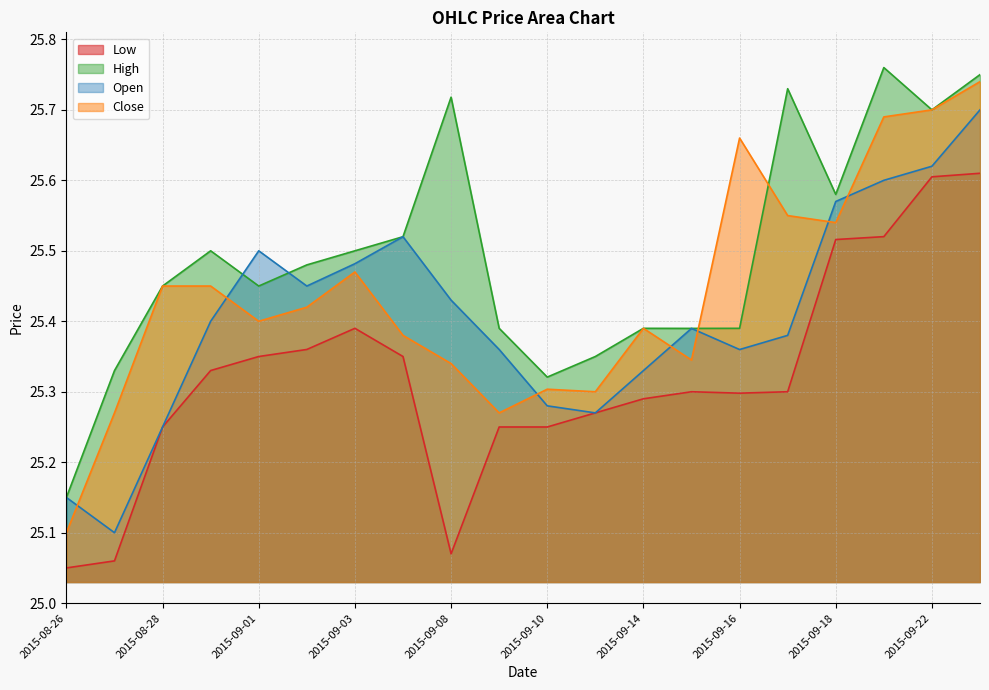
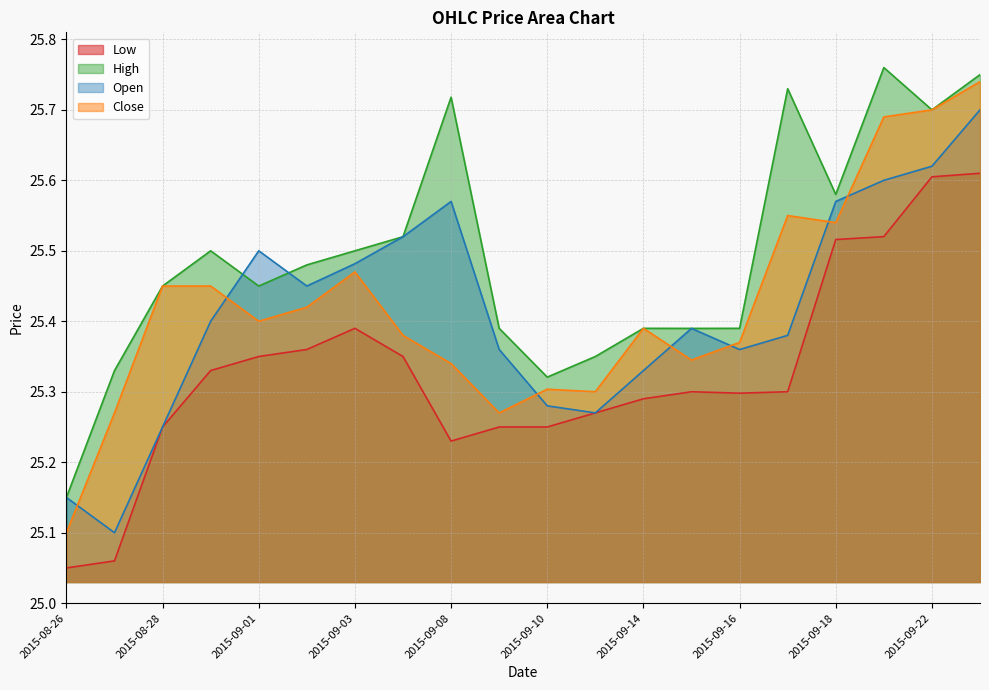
  {
    "Low": {
      "2015-08-26": 25.05,
      "2015-09-01": 25.35,
      "2015-09-03": 25.39,
-     "2015-09-08": 25.07,
+     "2015-09-08": 25.23,
      "2015-09-10": 25.25,
      "2015-09-14": 25.29,
      "2015-09-16": 25.30,
      "2015-09-18": 25.52,
      "2015-09-22": 25.61
    },
    "High": {
      "2015-09-01": 25.45,
      "2015-09-03": 25.50,
      "2015-09-08": 25.72,
      "2015-09-10": 25.32,
      "2015-09-16": 25.39,
      "2015-09-18": 25.58
    },
    "Open": {
      "2015-09-01": 25.50,
      "2015-09-03": 25.48,
-     "2015-09-08": 25.43,
+     "2015-09-08": 25.57,
      "2015-09-10": 25.28,
      "2015-09-14": 25.33,
      "2015-09-16": 25.36,
      "2015-09-18": 25.57,
      "2015-09-22": 25.62
    },
    "Close": {
      "2015-08-26": 25.10,
      "2015-09-01": 25.40,
      "2015-09-03": 25.47,
      "2015-09-08": 25.34,
      "2015-09-10": 25.30,
-     "2015-09-16": 25.66,
+     "2015-09-16": 25.37,
      "2015-09-18": 25.54
    }
  }
